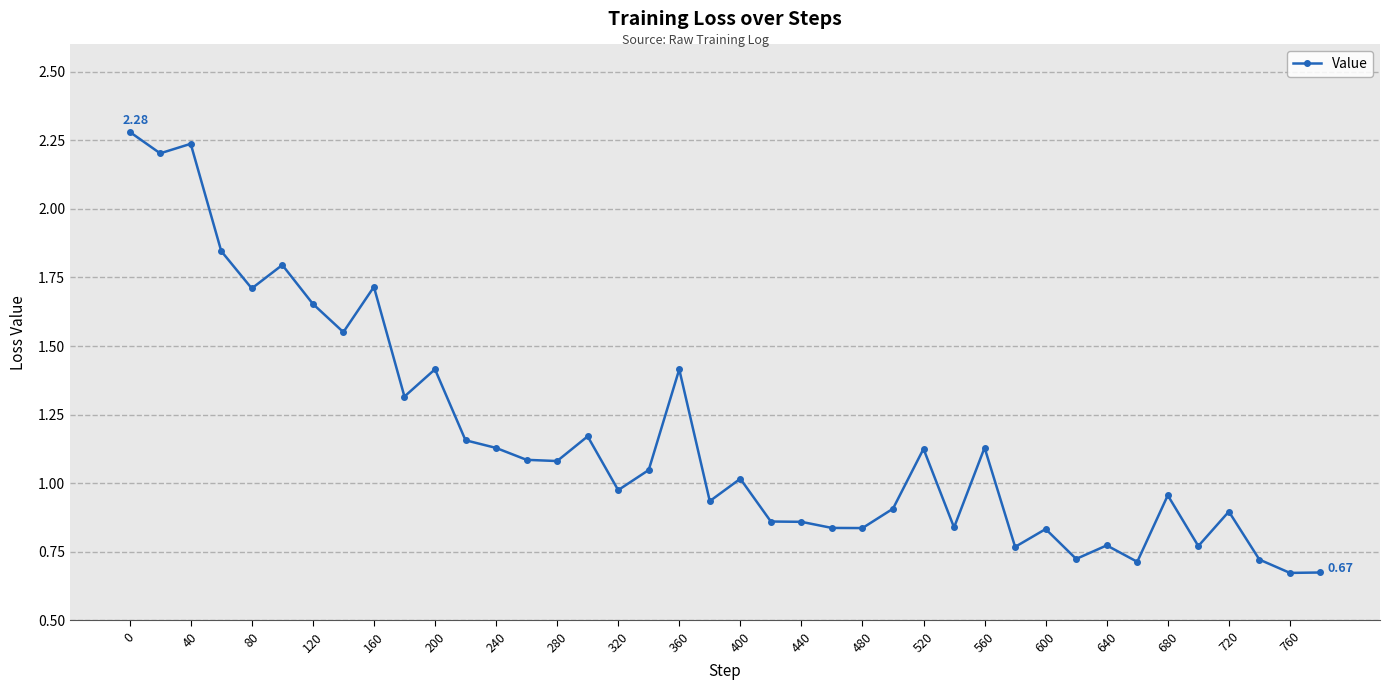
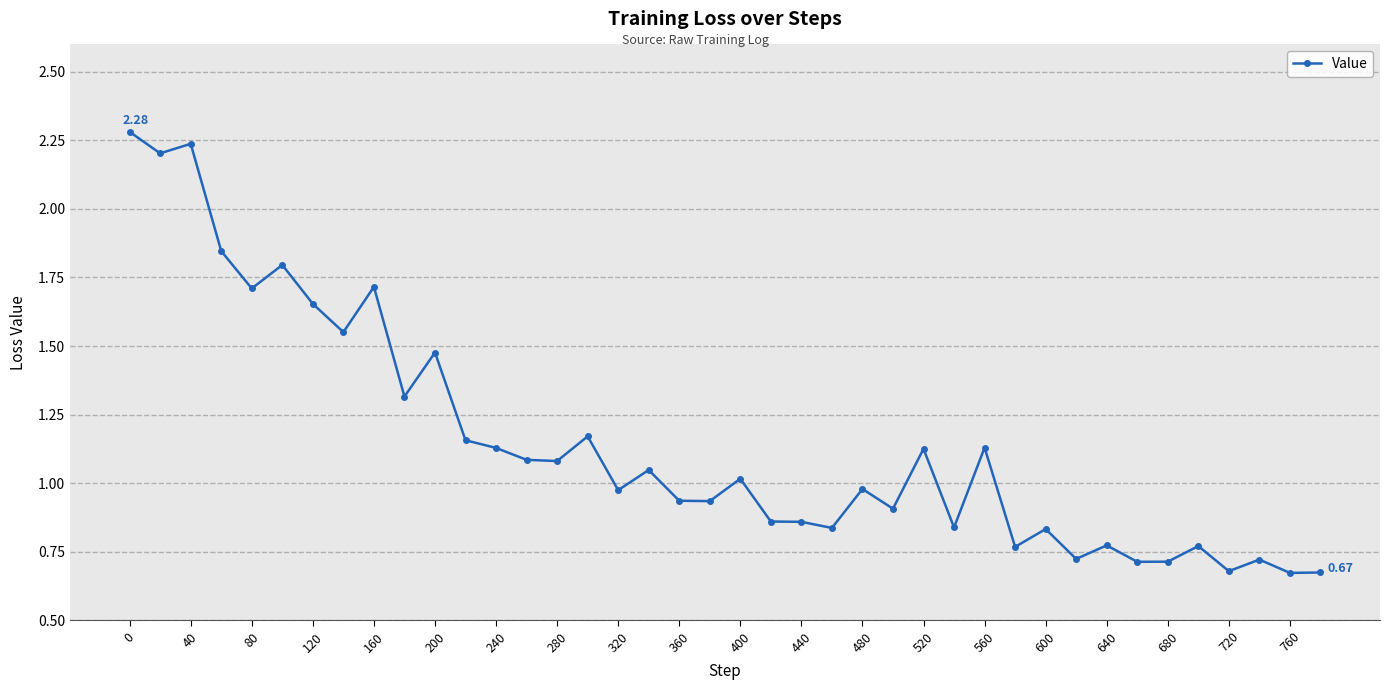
  {
    "40": 2.24,
    "80": 1.71,
    "120": 1.65,
    "160": 1.72,
-   "200": 1.42,
+   "200": 1.48,
    "240": 1.13,
    "280": 1.08,
    "320": 0.97,
-   "360": 1.42,
+   "360": 0.94,
    "400": 1.02,
    "440": 0.86,
-   "480": 0.84,
+   "480": 0.98,
    "520": 1.13,
    "560": 1.13,
    "600": 0.83,
    "640": 0.77,
-   "680": 0.96,
-   "720": 0.90,
+   "680": 0.71,
+   "720": 0.68,
    "760": 0.67
  }
